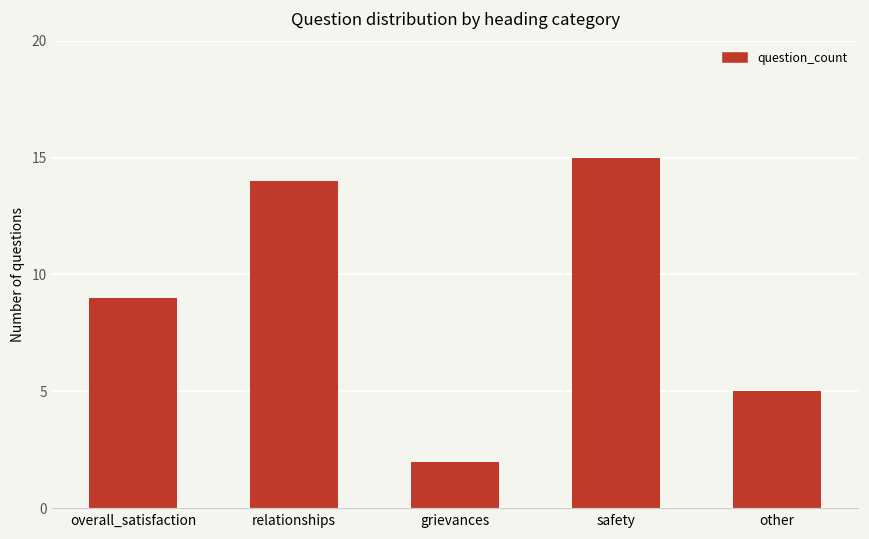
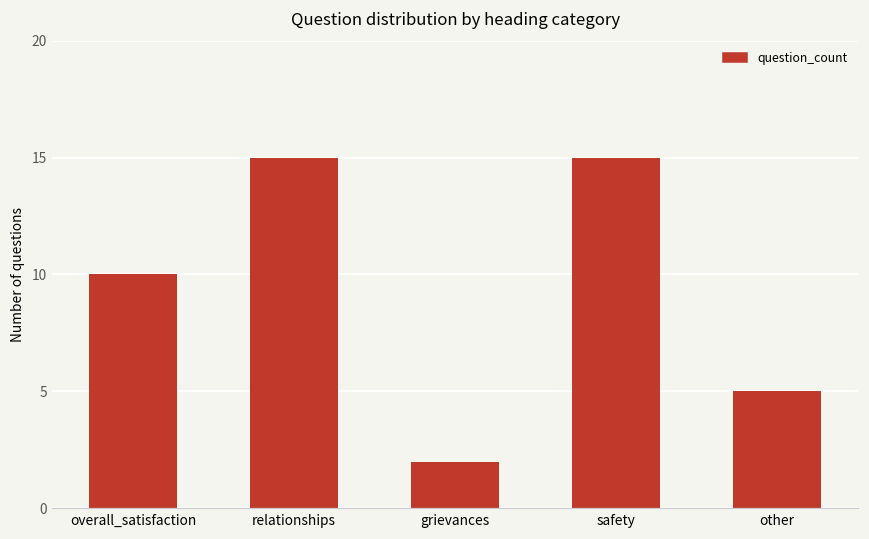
  {
-   "overall_satisfaction": 9,
-   "relationships": 14,
+   "overall_satisfaction": 10,
+   "relationships": 15,
    "grievances": 2,
    "safety": 15,
    "other": 5
  }
